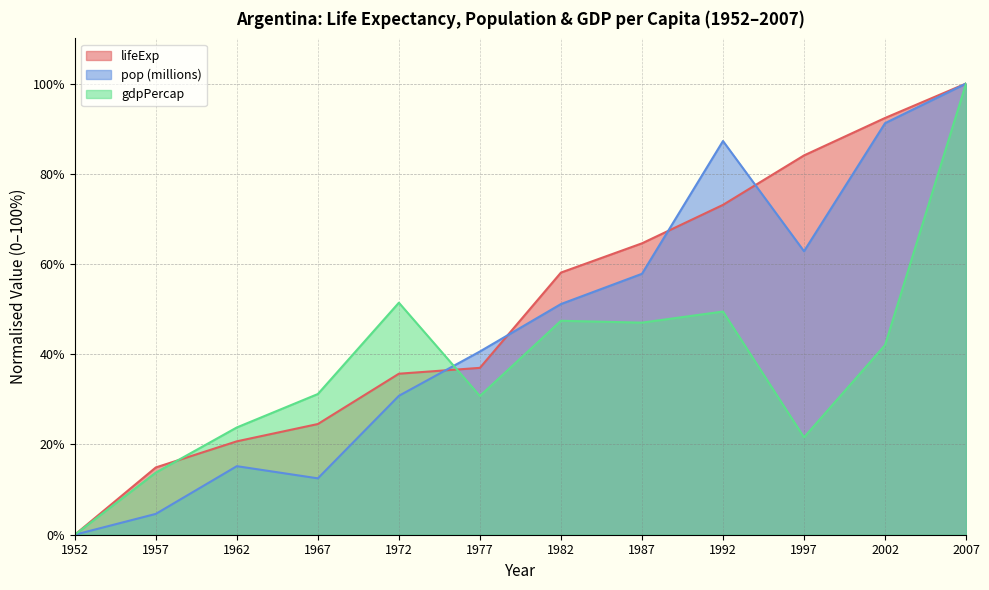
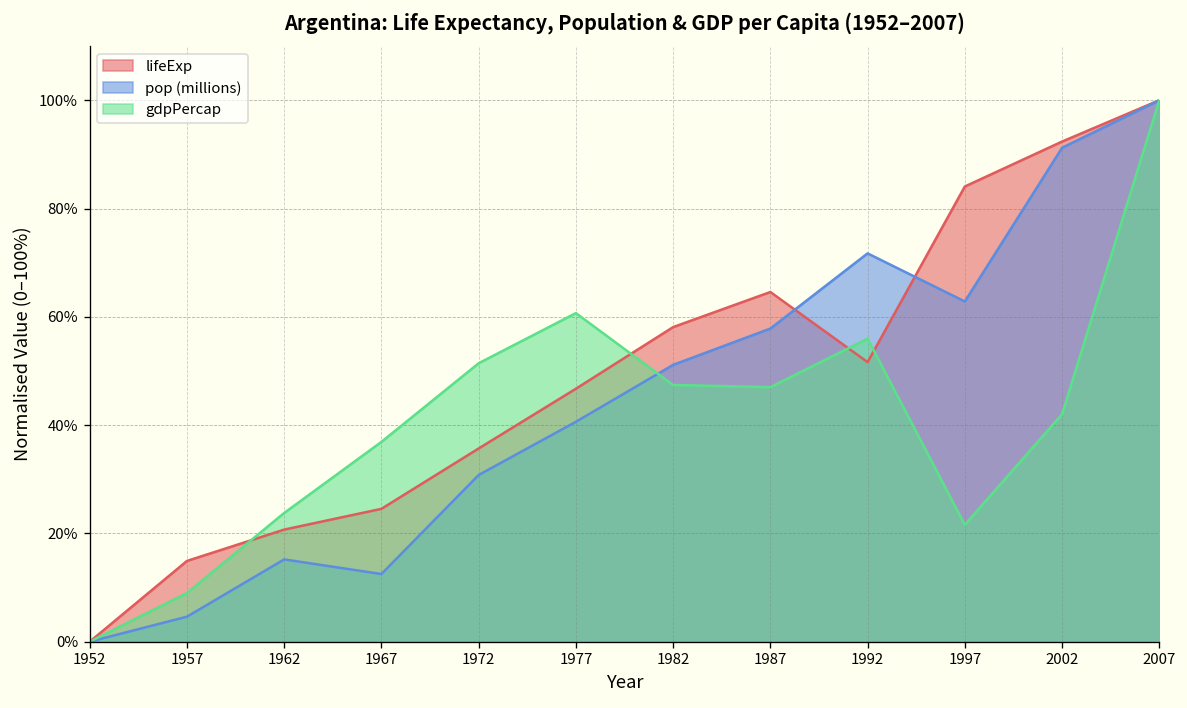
  {
    "lifeExp": {
      "1957": "15%",
      "1962": "21%",
      "1967": "25%",
      "1972": "36%",
-     "1977": "37%",
+     "1977": "47%",
      "1982": "58%",
      "1987": "65%",
-     "1992": "73%",
+     "1992": "52%",
      "1997": "84%",
      "2002": "92%"
    },
    "pop (millions)": {
      "1957": "5%",
      "1962": "15%",
      "1967": "12%",
      "1972": "31%",
      "1977": "41%",
      "1982": "51%",
      "1987": "58%",
-     "1992": "87%",
+     "1992": "72%",
      "1997": "63%",
      "2002": "91%"
    },
    "gdpPercap": {
-     "1957": "14%",
+     "1957": "9%",
      "1962": "24%",
-     "1967": "31%",
+     "1967": "37%",
      "1972": "51%",
-     "1977": "31%",
+     "1977": "61%",
      "1982": "47%",
      "1987": "47%",
-     "1992": "49%",
+     "1992": "56%",
      "1997": "22%",
      "2002": "42%"
    }
  }
